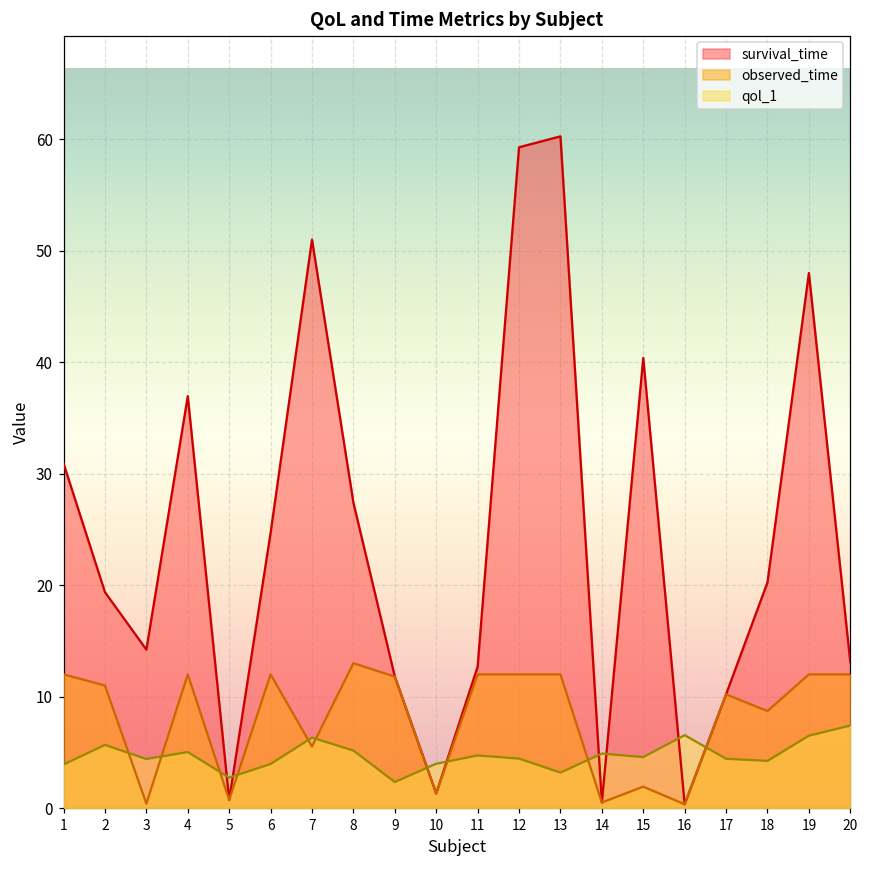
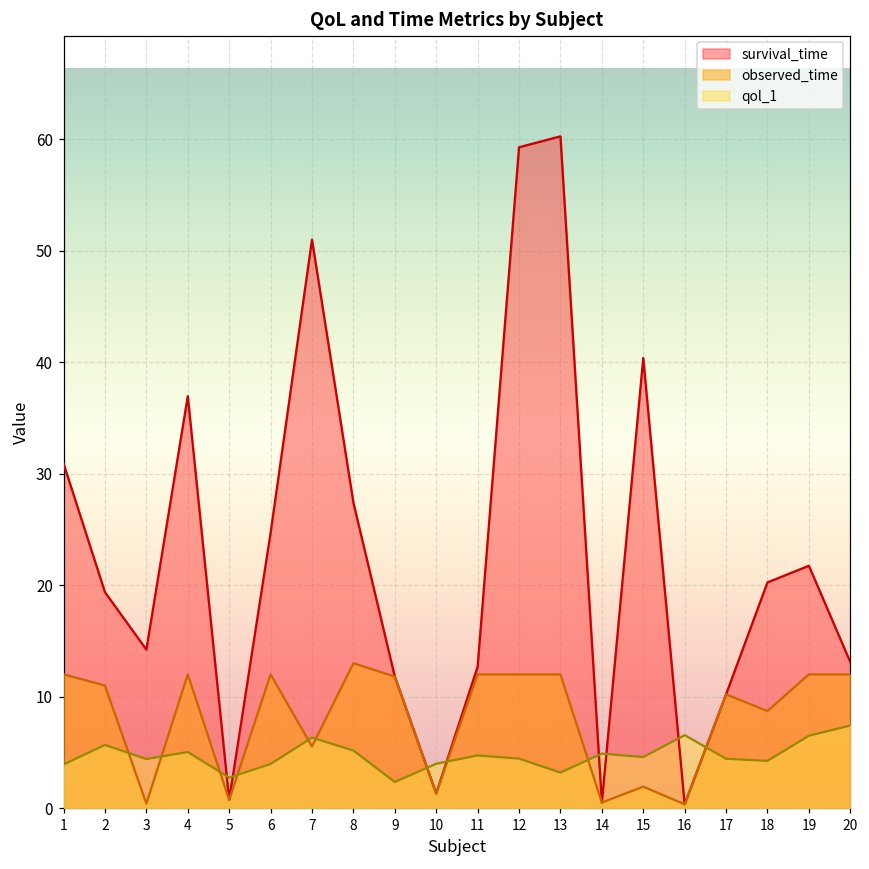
  {
    "survival_time": {
      "1": 30.9,
      "2": 19.4,
      "3": 14.2,
      "4": 37.0,
      "6": 24.7,
      "7": 51.0,
      "8": 27.4,
      "11": 12.7,
      "12": 59.3,
      "13": 60.3,
      "15": 40.4,
      "18": 20.3,
-     "19": 48.0,
+     "19": 21.7,
      "20": 13.1
    },
    "observed_time": {
      "1": 12.0,
      "2": 11.0,
      "3": 0.4,
      "4": 12.0,
      "6": 12.0,
      "7": 5.5,
      "8": 13.0,
      "11": 12.0,
      "12": 12.0,
      "13": 12.0,
      "15": 1.9,
      "18": 8.7,
      "19": 12.0,
      "20": 12.0
    },
    "qol_1": {
      "1": 3.9,
      "2": 5.7,
      "3": 4.4,
      "4": 5.0,
      "5": 2.7,
      "6": 4.0,
      "7": 6.3,
      "8": 5.2,
      "9": 2.3,
      "10": 4.0,
      "11": 4.7,
      "12": 4.4,
      "13": 3.2,
      "14": 4.9,
      "15": 4.6,
      "16": 6.5,
      "17": 4.4,
      "18": 4.2,
      "19": 6.5,
      "20": 7.4
    }
  }
